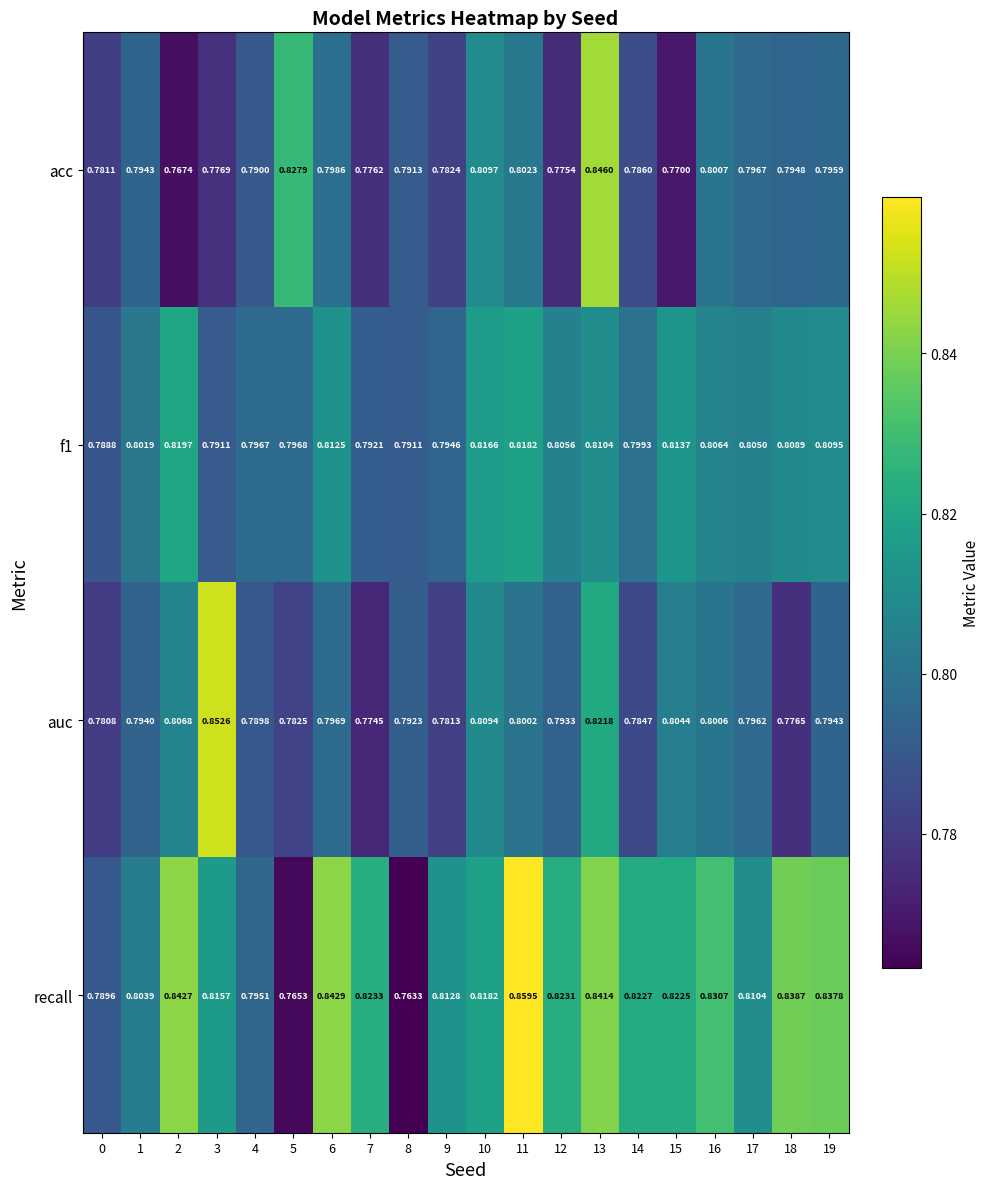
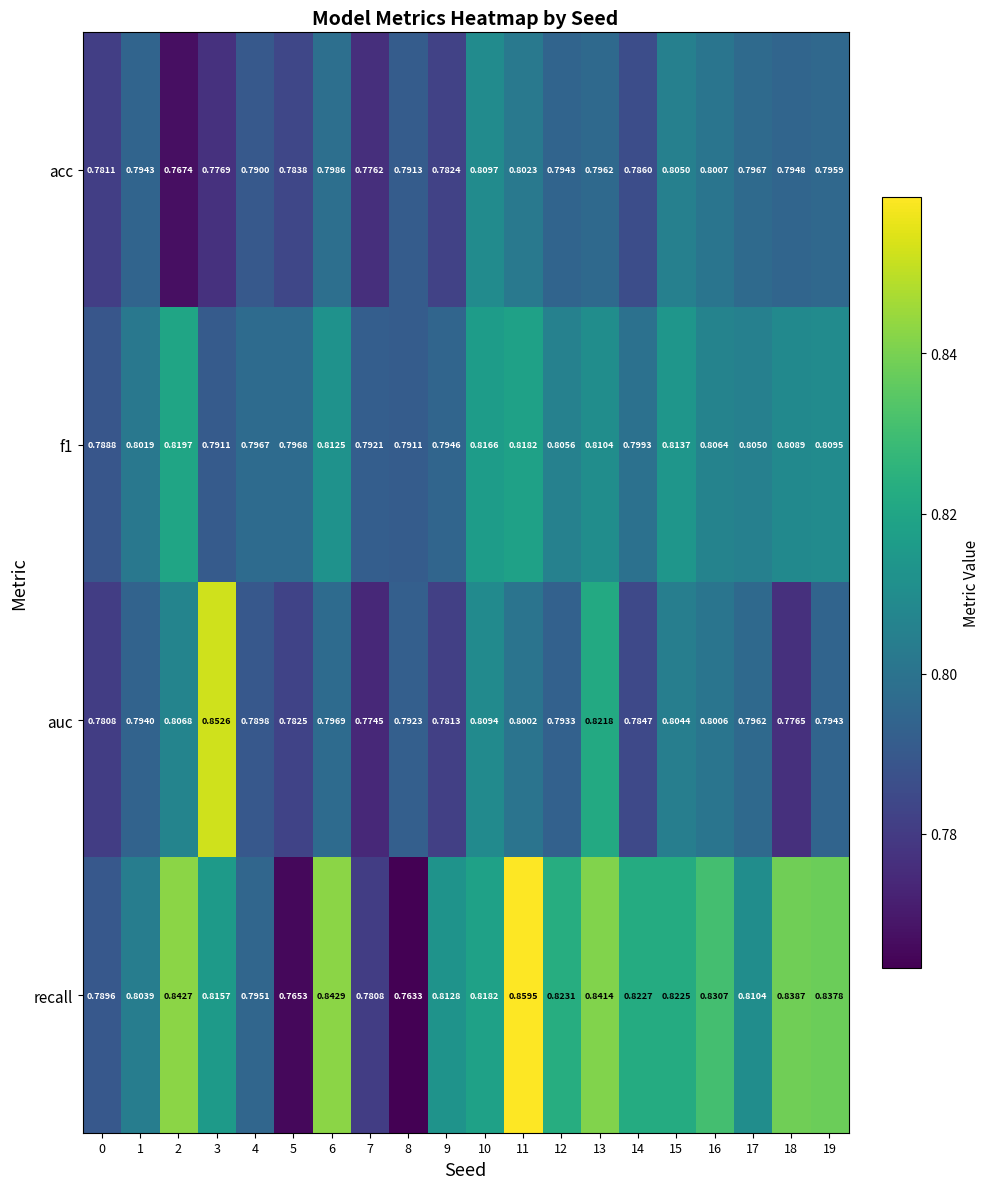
  {
    "acc": {
      "0": 0.7811,
      "1": 0.7943,
      "2": 0.7674,
      "3": 0.7769,
      "4": 0.7900,
-     "5": 0.8279,
+     "5": 0.7838,
      "6": 0.7986,
      "7": 0.7762,
      "8": 0.7913,
      "9": 0.7824,
      "10": 0.8097,
      "11": 0.8023,
-     "12": 0.7754,
-     "13": 0.8460,
+     "12": 0.7943,
+     "13": 0.7962,
      "14": 0.7860,
-     "15": 0.7700,
+     "15": 0.8050,
      "16": 0.8007,
      "17": 0.7967,
      "18": 0.7948,
      "19": 0.7959
    },
    "f1": {
      "0": 0.7888,
      "1": 0.8019,
      "2": 0.8197,
      "3": 0.7911,
      "4": 0.7967,
      "5": 0.7968,
      "6": 0.8125,
      "7": 0.7921,
      "8": 0.7911,
      "9": 0.7946,
      "10": 0.8166,
      "11": 0.8182,
      "12": 0.8056,
      "13": 0.8104,
      "14": 0.7993,
      "15": 0.8137,
      "16": 0.8064,
      "17": 0.8050,
      "18": 0.8089,
      "19": 0.8095
    },
    "auc": {
      "0": 0.7808,
      "1": 0.7940,
      "2": 0.8068,
      "3": 0.8526,
      "4": 0.7898,
      "5": 0.7825,
      "6": 0.7969,
      "7": 0.7745,
      "8": 0.7923,
      "9": 0.7813,
      "10": 0.8094,
      "11": 0.8002,
      "12": 0.7933,
      "13": 0.8218,
      "14": 0.7847,
      "15": 0.8044,
      "16": 0.8006,
      "17": 0.7962,
      "18": 0.7765,
      "19": 0.7943
    },
    "recall": {
      "0": 0.7896,
      "1": 0.8039,
      "2": 0.8427,
      "3": 0.8157,
      "4": 0.7951,
      "5": 0.7653,
      "6": 0.8429,
-     "7": 0.8233,
+     "7": 0.7808,
      "8": 0.7633,
      "9": 0.8128,
      "10": 0.8182,
      "11": 0.8595,
      "12": 0.8231,
      "13": 0.8414,
      "14": 0.8227,
      "15": 0.8225,
      "16": 0.8307,
      "17": 0.8104,
      "18": 0.8387,
      "19": 0.8378
    }
  }
